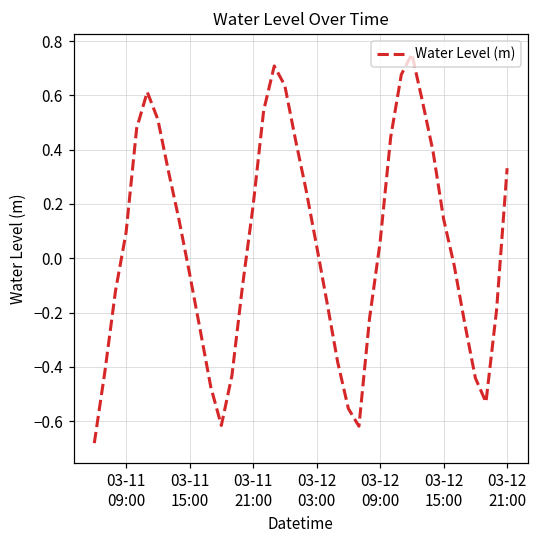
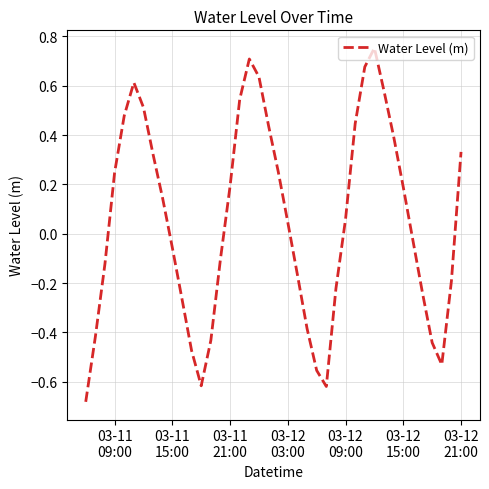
  {
-   "03-11 09:00": 0.09,
+   "03-11 09:00": 0.25,
    "03-11 15:00": -0.06,
    "03-11 21:00": 0.19,
    "03-12 03:00": 0.05,
    "03-12 09:00": 0.06,
-   "03-12 15:00": 0.14,
+   "03-12 15:00": 0.19,
    "03-12 21:00": 0.33
  }
